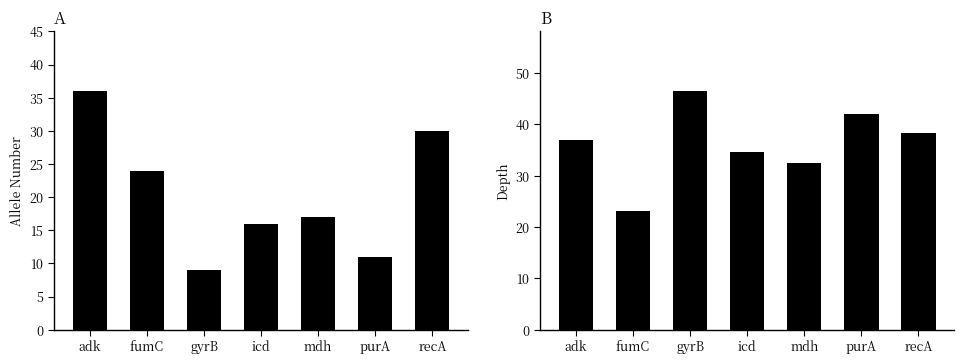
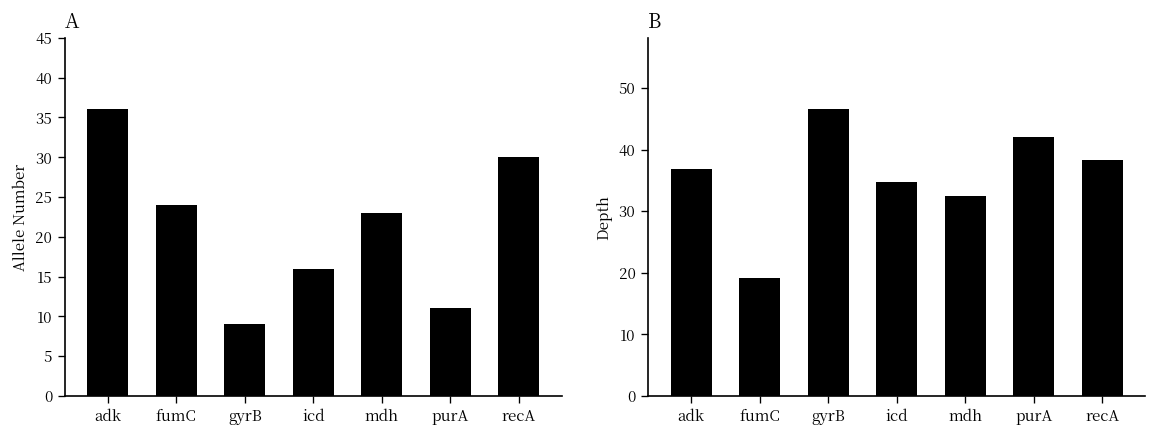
  {
    "A": {
      "adk": 36,
      "fumC": 24,
      "gyrB": 9,
      "icd": 16,
-     "mdh": 17,
+     "mdh": 23,
      "purA": 11,
      "recA": 30
    },
    "B": {
      "adk": 37,
-     "fumC": 23,
+     "fumC": 19,
      "gyrB": 47,
      "icd": 35,
      "mdh": 33,
      "purA": 42,
      "recA": 38
    }
  }
